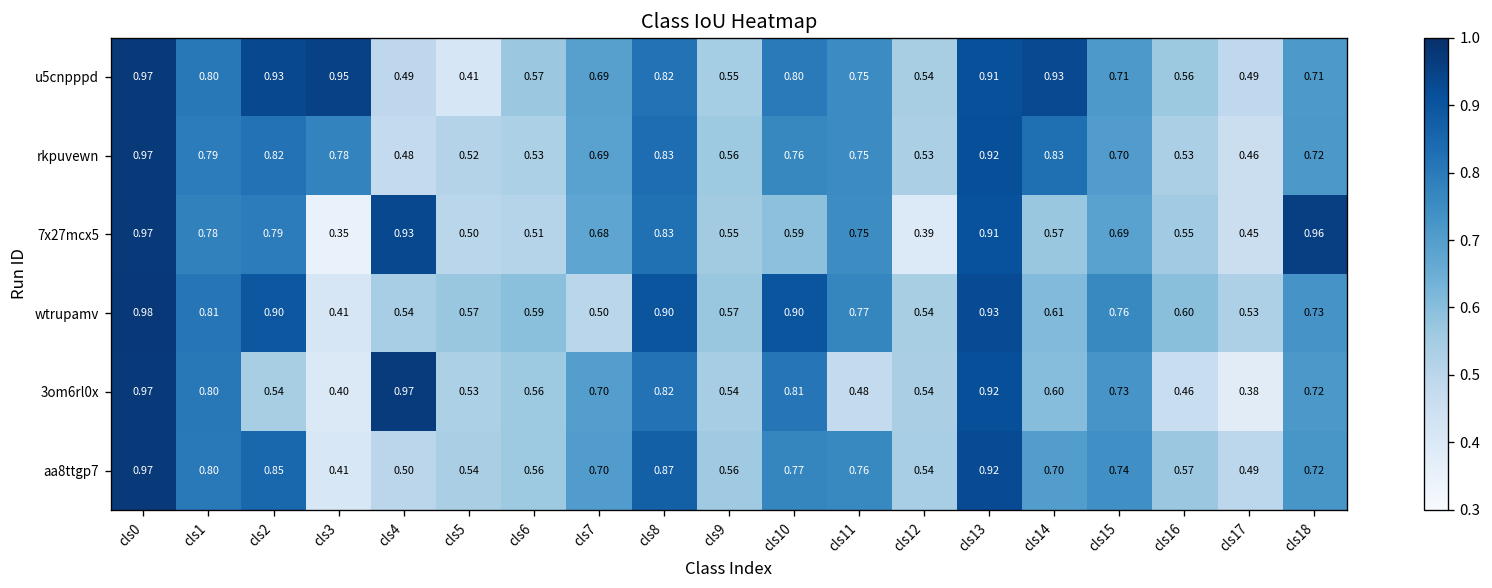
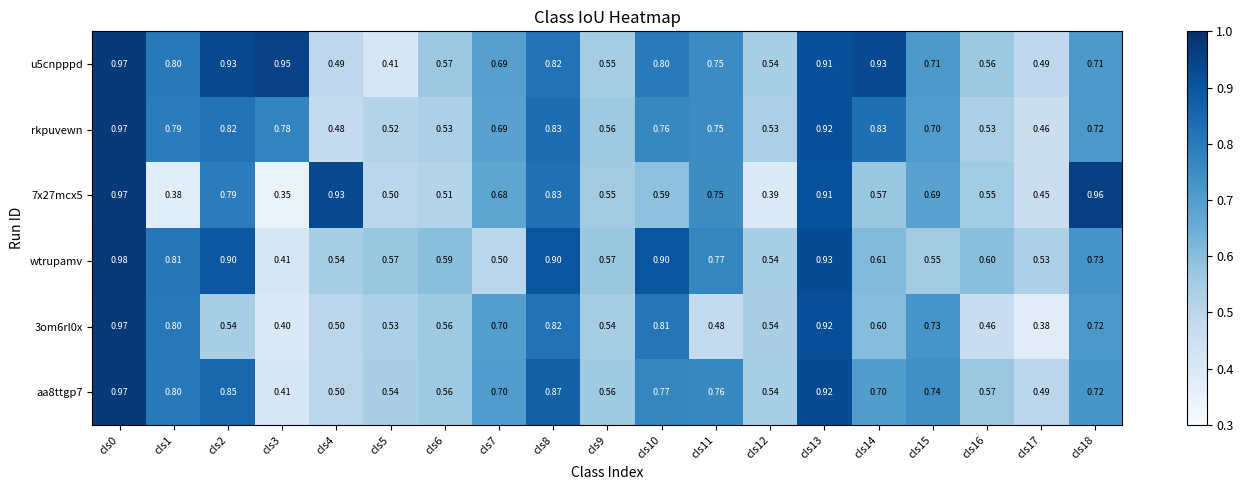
  {
    "u5cnpppd": {
      "cls0": 0.97,
      "cls1": 0.80,
      "cls2": 0.93,
      "cls3": 0.95,
      "cls4": 0.49,
      "cls5": 0.41,
      "cls6": 0.57,
      "cls7": 0.69,
      "cls8": 0.82,
      "cls9": 0.55,
      "cls10": 0.80,
      "cls11": 0.75,
      "cls12": 0.54,
      "cls13": 0.91,
      "cls14": 0.93,
      "cls15": 0.71,
      "cls16": 0.56,
      "cls17": 0.49,
      "cls18": 0.71
    },
    "rkpuvewn": {
      "cls0": 0.97,
      "cls1": 0.79,
      "cls2": 0.82,
      "cls3": 0.78,
      "cls4": 0.48,
      "cls5": 0.52,
      "cls6": 0.53,
      "cls7": 0.69,
      "cls8": 0.83,
      "cls9": 0.56,
      "cls10": 0.76,
      "cls11": 0.75,
      "cls12": 0.53,
      "cls13": 0.92,
      "cls14": 0.83,
      "cls15": 0.70,
      "cls16": 0.53,
      "cls17": 0.46,
      "cls18": 0.72
    },
    "7x27mcx5": {
      "cls0": 0.97,
-     "cls1": 0.78,
+     "cls1": 0.38,
      "cls2": 0.79,
      "cls3": 0.35,
      "cls4": 0.93,
      "cls5": 0.50,
      "cls6": 0.51,
      "cls7": 0.68,
      "cls8": 0.83,
      "cls9": 0.55,
      "cls10": 0.59,
      "cls11": 0.75,
      "cls12": 0.39,
      "cls13": 0.91,
      "cls14": 0.57,
      "cls15": 0.69,
      "cls16": 0.55,
      "cls17": 0.45,
      "cls18": 0.96
    },
    "wtrupamv": {
      "cls0": 0.98,
      "cls1": 0.81,
      "cls2": 0.90,
      "cls3": 0.41,
      "cls4": 0.54,
      "cls5": 0.57,
      "cls6": 0.59,
      "cls7": 0.50,
      "cls8": 0.90,
      "cls9": 0.57,
      "cls10": 0.90,
      "cls11": 0.77,
      "cls12": 0.54,
      "cls13": 0.93,
      "cls14": 0.61,
-     "cls15": 0.76,
+     "cls15": 0.55,
      "cls16": 0.60,
      "cls17": 0.53,
      "cls18": 0.73
    },
    "3om6rl0x": {
      "cls0": 0.97,
      "cls1": 0.80,
      "cls2": 0.54,
      "cls3": 0.40,
-     "cls4": 0.97,
+     "cls4": 0.50,
      "cls5": 0.53,
      "cls6": 0.56,
      "cls7": 0.70,
      "cls8": 0.82,
      "cls9": 0.54,
      "cls10": 0.81,
      "cls11": 0.48,
      "cls12": 0.54,
      "cls13": 0.92,
      "cls14": 0.60,
      "cls15": 0.73,
      "cls16": 0.46,
      "cls17": 0.38,
      "cls18": 0.72
    },
    "aa8ttgp7": {
      "cls0": 0.97,
      "cls1": 0.80,
      "cls2": 0.85,
      "cls3": 0.41,
      "cls4": 0.50,
      "cls5": 0.54,
      "cls6": 0.56,
      "cls7": 0.70,
      "cls8": 0.87,
      "cls9": 0.56,
      "cls10": 0.77,
      "cls11": 0.76,
      "cls12": 0.54,
      "cls13": 0.92,
      "cls14": 0.70,
      "cls15": 0.74,
      "cls16": 0.57,
      "cls17": 0.49,
      "cls18": 0.72
    }
  }
